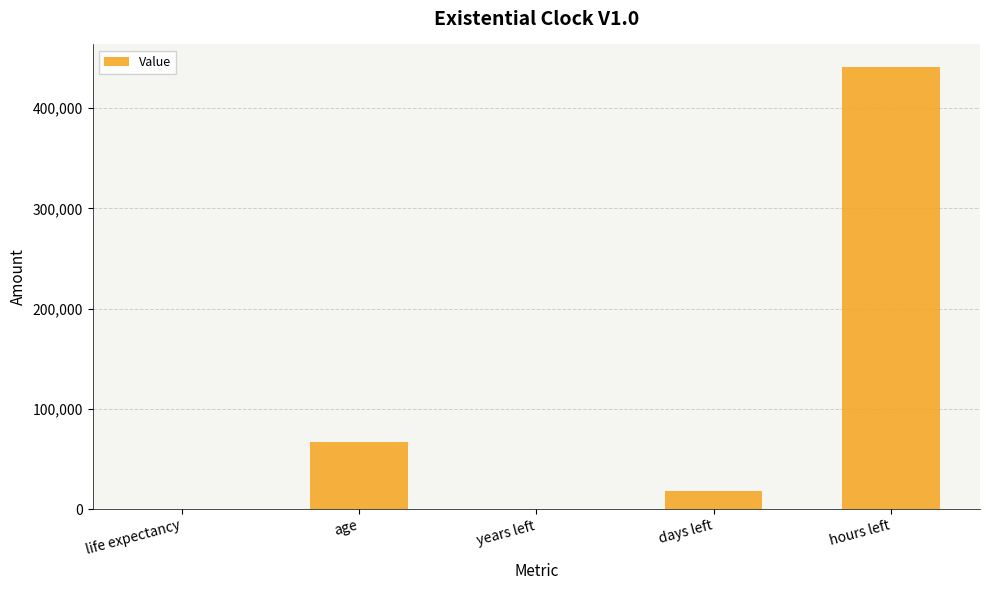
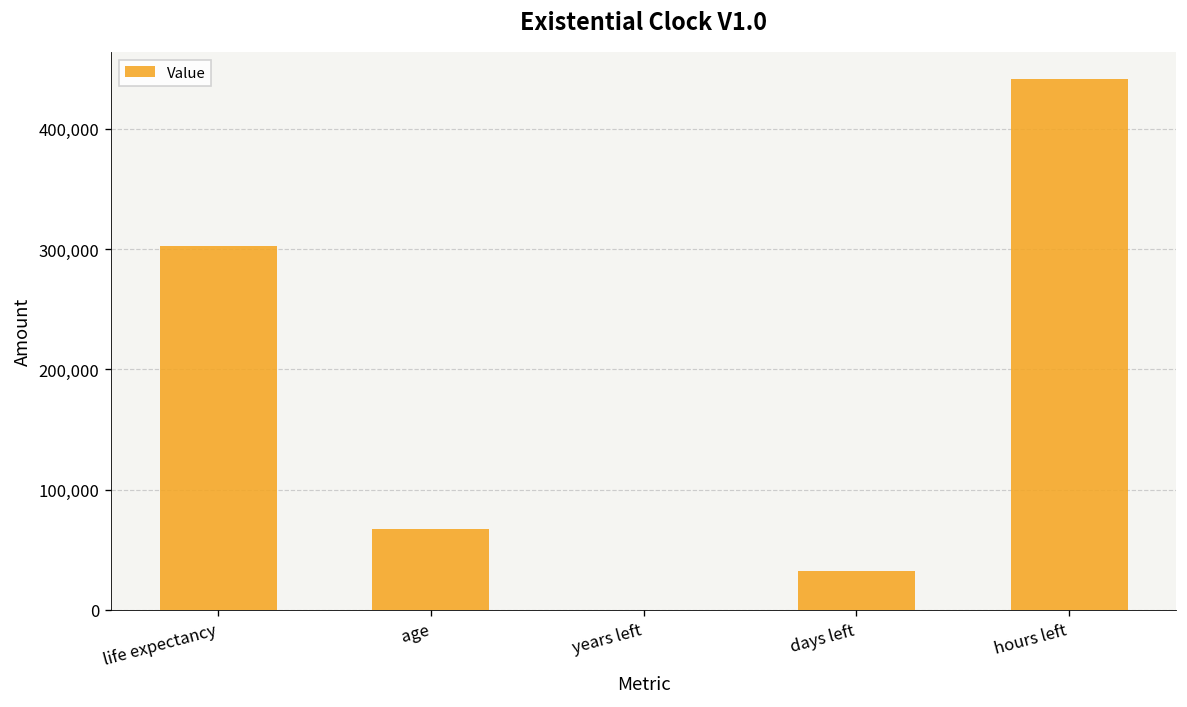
  {
-   "life expectancy": "0",
+   "life expectancy": "303,000",
    "age": "67,000",
-   "days left": "18,000",
+   "days left": "33,000",
    "hours left": "442,000"
  }
